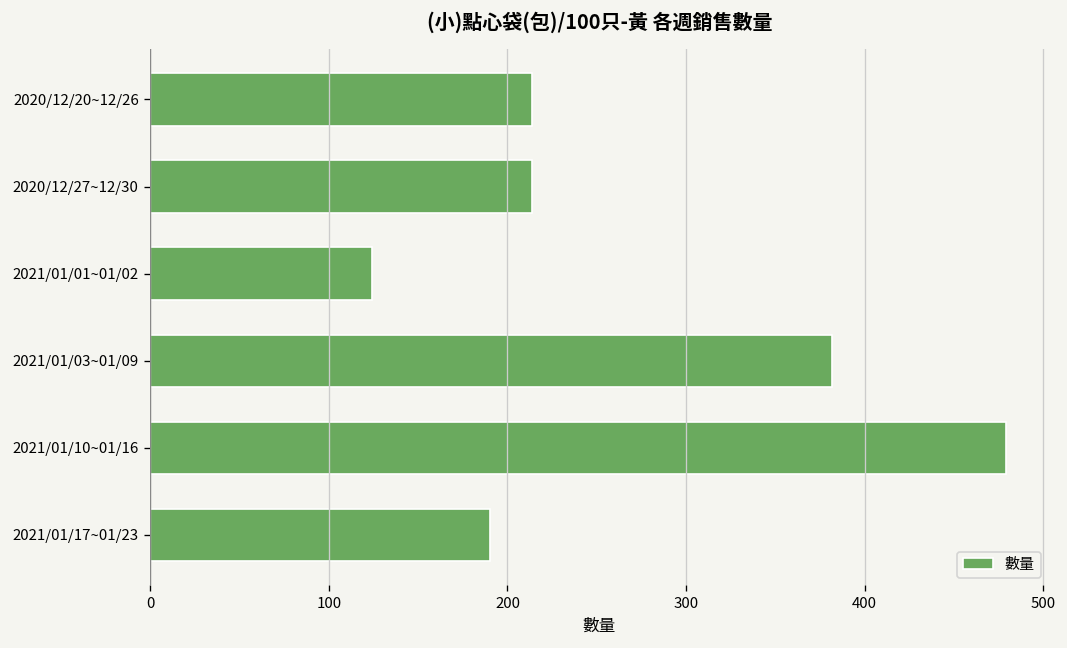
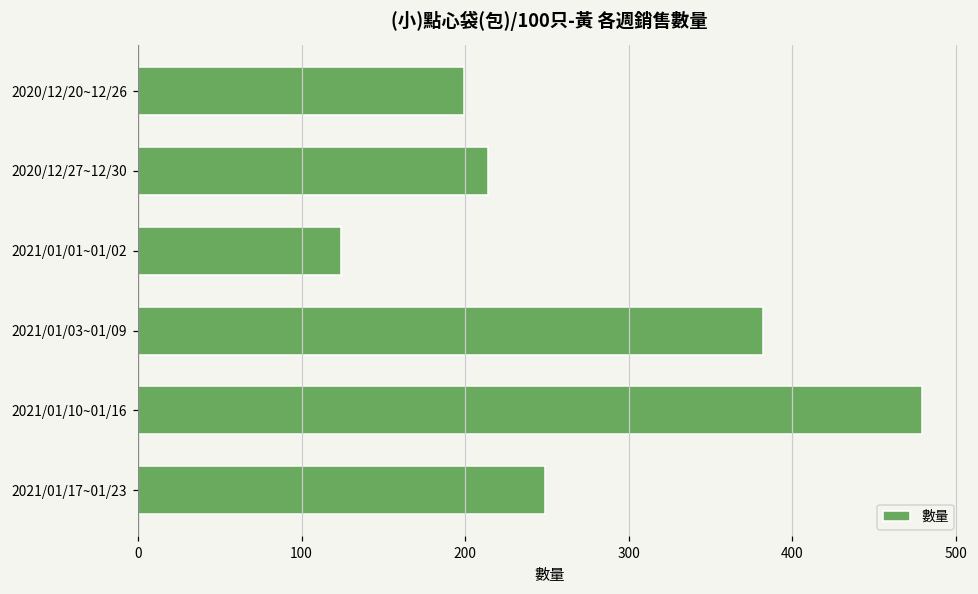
  {
-   "2020/12/20~12/26": 214,
+   "2020/12/20~12/26": 199,
    "2020/12/27~12/30": 214,
    "2021/01/01~01/02": 124,
    "2021/01/03~01/09": 382,
    "2021/01/10~01/16": 479,
-   "2021/01/17~01/23": 190
+   "2021/01/17~01/23": 249
  }
